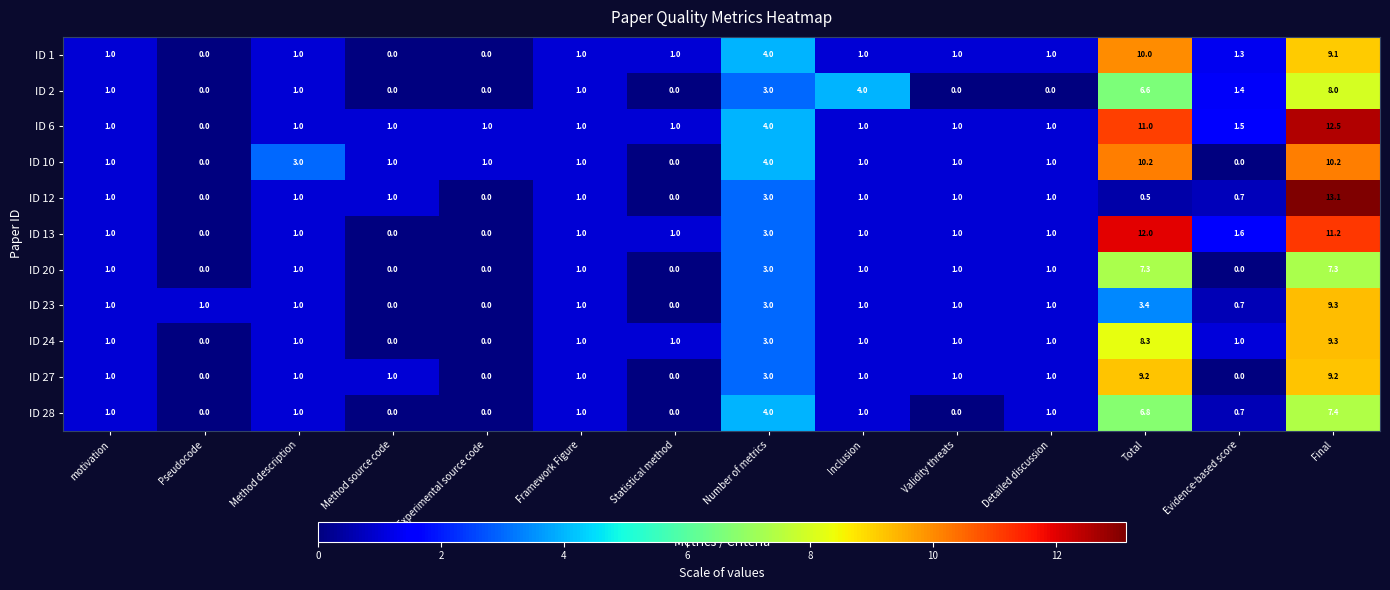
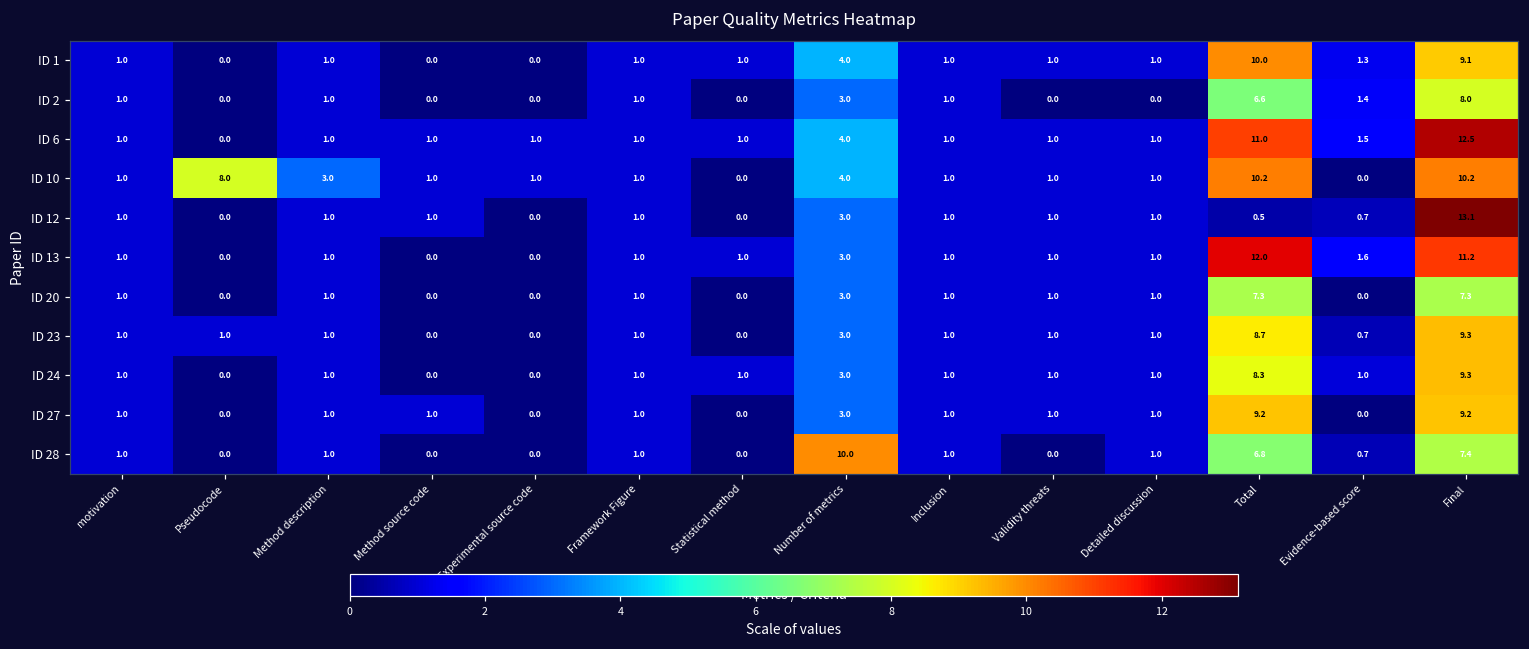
  {
    "ID 1": {
      "motivation": 1.0,
      "Pseudocode": 0.0,
      "Method description": 1.0,
      "Method source code": 0.0,
      "Experimental source code": 0.0,
      "Framework Figure": 1.0,
      "Statistical method": 1.0,
      "Number of metrics": 4.0,
      "Inclusion": 1.0,
      "Validity threats": 1.0,
      "Detailed discussion": 1.0,
      "Total": 10.0,
      "Evidence-based score": 1.3,
      "Final": 9.1
    },
    "ID 2": {
      "motivation": 1.0,
      "Pseudocode": 0.0,
      "Method description": 1.0,
      "Method source code": 0.0,
      "Experimental source code": 0.0,
      "Framework Figure": 1.0,
      "Statistical method": 0.0,
      "Number of metrics": 3.0,
-     "Inclusion": 4.0,
+     "Inclusion": 1.0,
      "Validity threats": 0.0,
      "Detailed discussion": 0.0,
      "Total": 6.6,
      "Evidence-based score": 1.4,
      "Final": 8.0
    },
    "ID 6": {
      "motivation": 1.0,
      "Pseudocode": 0.0,
      "Method description": 1.0,
      "Method source code": 1.0,
      "Experimental source code": 1.0,
      "Framework Figure": 1.0,
      "Statistical method": 1.0,
      "Number of metrics": 4.0,
      "Inclusion": 1.0,
      "Validity threats": 1.0,
      "Detailed discussion": 1.0,
      "Total": 11.0,
      "Evidence-based score": 1.5,
      "Final": 12.5
    },
    "ID 10": {
      "motivation": 1.0,
-     "Pseudocode": 0.0,
+     "Pseudocode": 8.0,
      "Method description": 3.0,
      "Method source code": 1.0,
      "Experimental source code": 1.0,
      "Framework Figure": 1.0,
      "Statistical method": 0.0,
      "Number of metrics": 4.0,
      "Inclusion": 1.0,
      "Validity threats": 1.0,
      "Detailed discussion": 1.0,
      "Total": 10.2,
      "Evidence-based score": 0.0,
      "Final": 10.2
    },
    "ID 12": {
      "motivation": 1.0,
      "Pseudocode": 0.0,
      "Method description": 1.0,
      "Method source code": 1.0,
      "Experimental source code": 0.0,
      "Framework Figure": 1.0,
      "Statistical method": 0.0,
      "Number of metrics": 3.0,
      "Inclusion": 1.0,
      "Validity threats": 1.0,
      "Detailed discussion": 1.0,
      "Total": 0.5,
      "Evidence-based score": 0.7,
      "Final": 13.1
    },
    "ID 13": {
      "motivation": 1.0,
      "Pseudocode": 0.0,
      "Method description": 1.0,
      "Method source code": 0.0,
      "Experimental source code": 0.0,
      "Framework Figure": 1.0,
      "Statistical method": 1.0,
      "Number of metrics": 3.0,
      "Inclusion": 1.0,
      "Validity threats": 1.0,
      "Detailed discussion": 1.0,
      "Total": 12.0,
      "Evidence-based score": 1.6,
      "Final": 11.2
    },
    "ID 20": {
      "motivation": 1.0,
      "Pseudocode": 0.0,
      "Method description": 1.0,
      "Method source code": 0.0,
      "Experimental source code": 0.0,
      "Framework Figure": 1.0,
      "Statistical method": 0.0,
      "Number of metrics": 3.0,
      "Inclusion": 1.0,
      "Validity threats": 1.0,
      "Detailed discussion": 1.0,
      "Total": 7.3,
      "Evidence-based score": 0.0,
      "Final": 7.3
    },
    "ID 23": {
      "motivation": 1.0,
      "Pseudocode": 1.0,
      "Method description": 1.0,
      "Method source code": 0.0,
      "Experimental source code": 0.0,
      "Framework Figure": 1.0,
      "Statistical method": 0.0,
      "Number of metrics": 3.0,
      "Inclusion": 1.0,
      "Validity threats": 1.0,
      "Detailed discussion": 1.0,
-     "Total": 3.4,
+     "Total": 8.7,
      "Evidence-based score": 0.7,
      "Final": 9.3
    },
    "ID 24": {
      "motivation": 1.0,
      "Pseudocode": 0.0,
      "Method description": 1.0,
      "Method source code": 0.0,
      "Experimental source code": 0.0,
      "Framework Figure": 1.0,
      "Statistical method": 1.0,
      "Number of metrics": 3.0,
      "Inclusion": 1.0,
      "Validity threats": 1.0,
      "Detailed discussion": 1.0,
      "Total": 8.3,
      "Evidence-based score": 1.0,
      "Final": 9.3
    },
    "ID 27": {
      "motivation": 1.0,
      "Pseudocode": 0.0,
      "Method description": 1.0,
      "Method source code": 1.0,
      "Experimental source code": 0.0,
      "Framework Figure": 1.0,
      "Statistical method": 0.0,
      "Number of metrics": 3.0,
      "Inclusion": 1.0,
      "Validity threats": 1.0,
      "Detailed discussion": 1.0,
      "Total": 9.2,
      "Evidence-based score": 0.0,
      "Final": 9.2
    },
    "ID 28": {
      "motivation": 1.0,
      "Pseudocode": 0.0,
      "Method description": 1.0,
      "Method source code": 0.0,
      "Experimental source code": 0.0,
      "Framework Figure": 1.0,
      "Statistical method": 0.0,
-     "Number of metrics": 4.0,
+     "Number of metrics": 10.0,
      "Inclusion": 1.0,
      "Validity threats": 0.0,
      "Detailed discussion": 1.0,
      "Total": 6.8,
      "Evidence-based score": 0.7,
      "Final": 7.4
    }
  }
